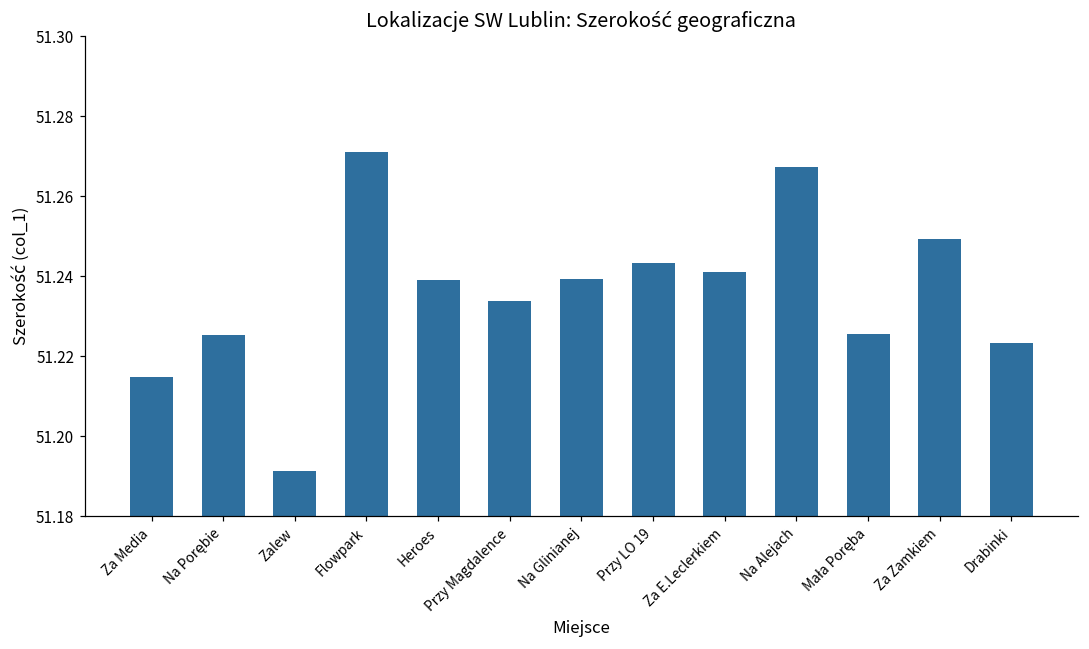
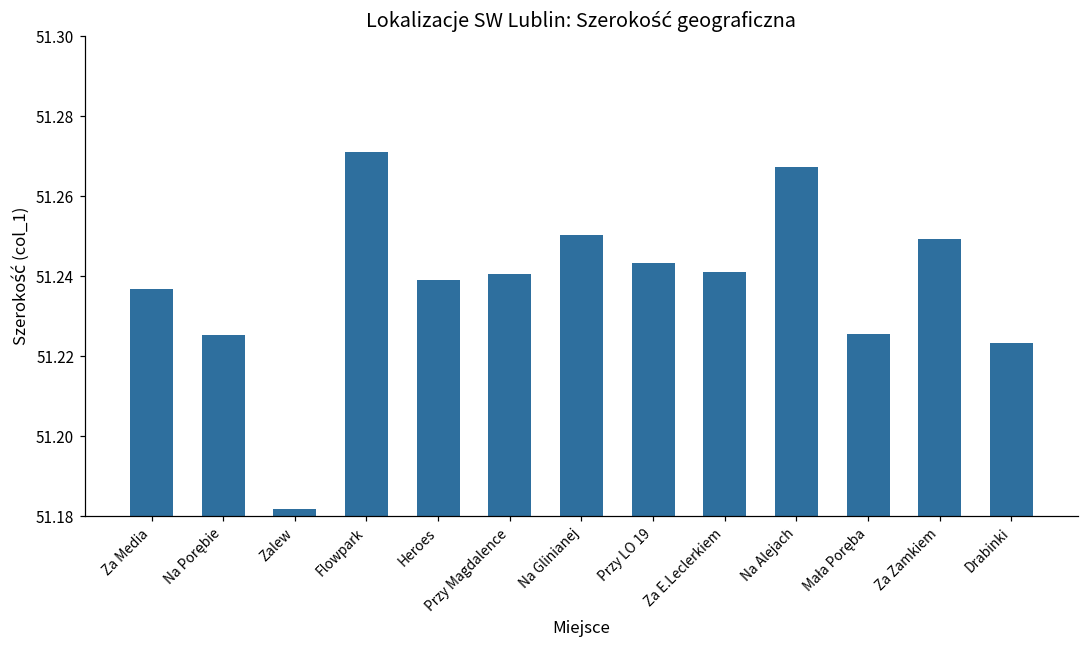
  {
-   "Za Media": 51.215,
+   "Za Media": 51.237,
    "Na Porębie": 51.225,
-   "Zalew": 51.191,
+   "Zalew": 51.182,
    "Flowpark": 51.271,
    "Heroes": 51.239,
-   "Przy Magdalence": 51.234,
-   "Na Glinianej": 51.239,
+   "Przy Magdalence": 51.241,
+   "Na Glinianej": 51.250,
    "Przy LO 19": 51.243,
    "Za E.Leclerkiem": 51.241,
    "Na Alejach": 51.267,
    "Mała Poręba": 51.225,
    "Za Zamkiem": 51.249,
    "Drabinki": 51.223
  }
